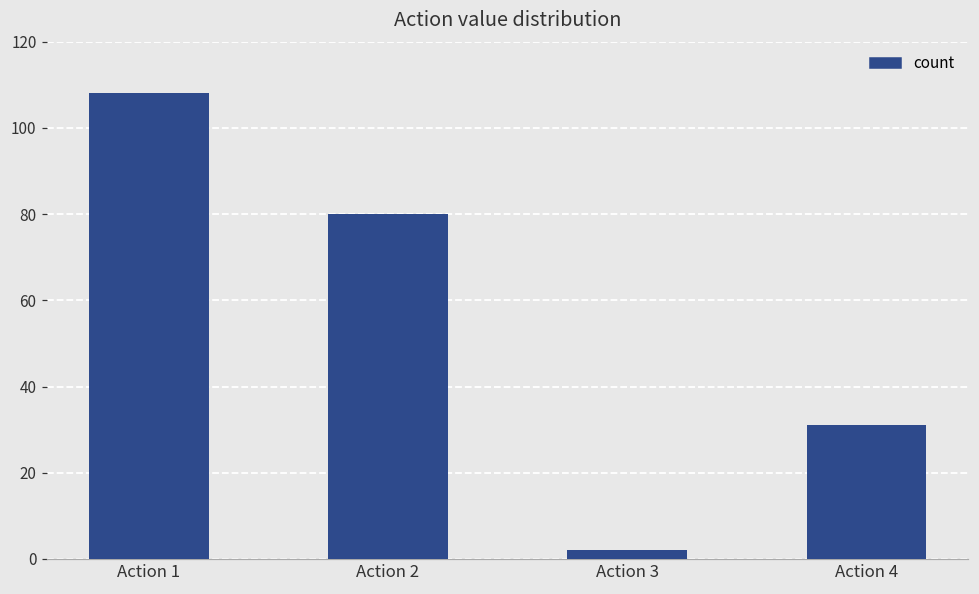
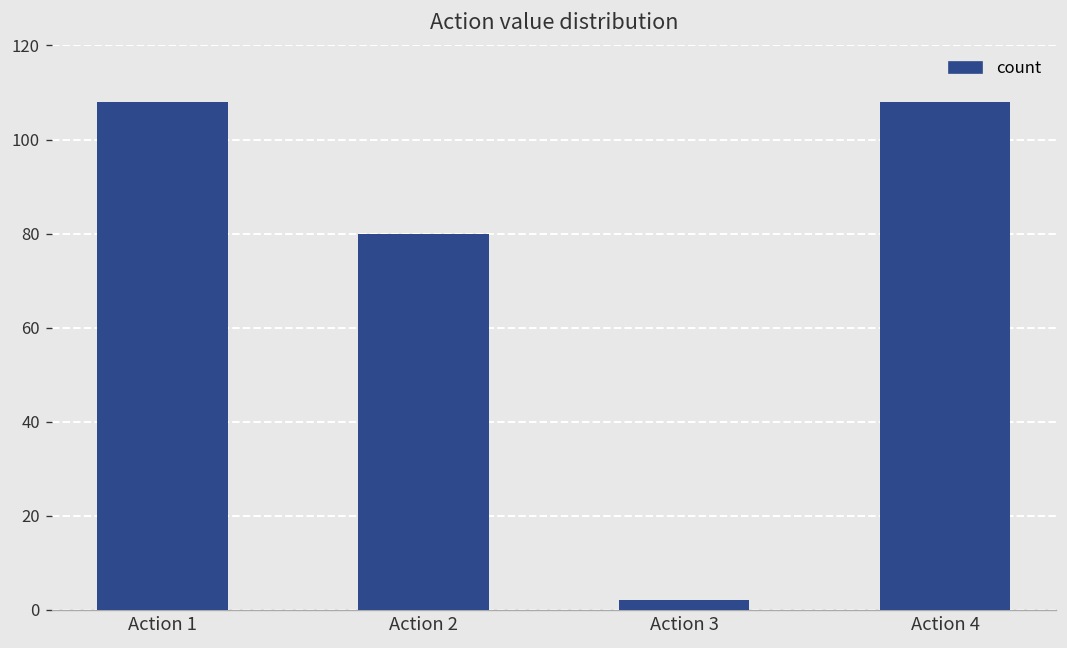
  {
    "Action 1": 108,
    "Action 2": 80,
    "Action 3": 2,
-   "Action 4": 31
+   "Action 4": 108
  }
